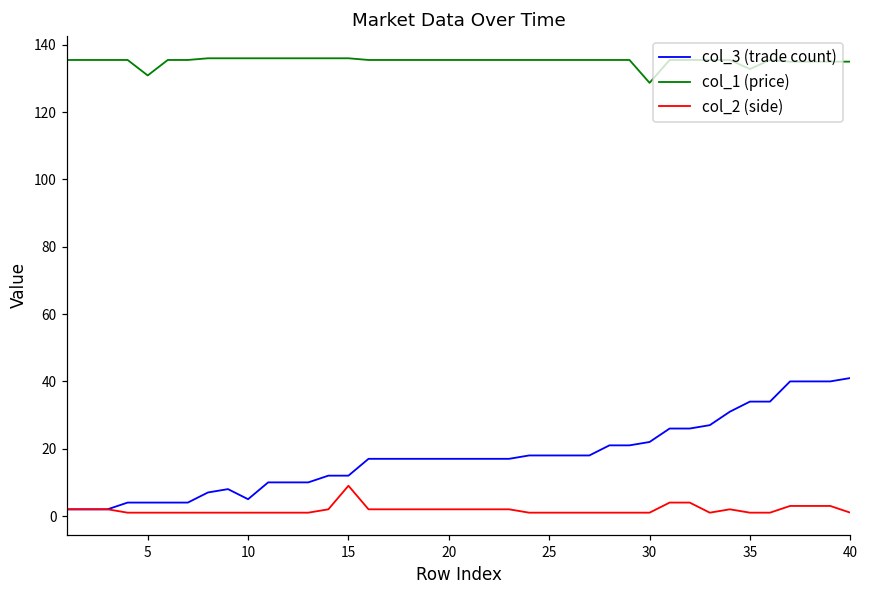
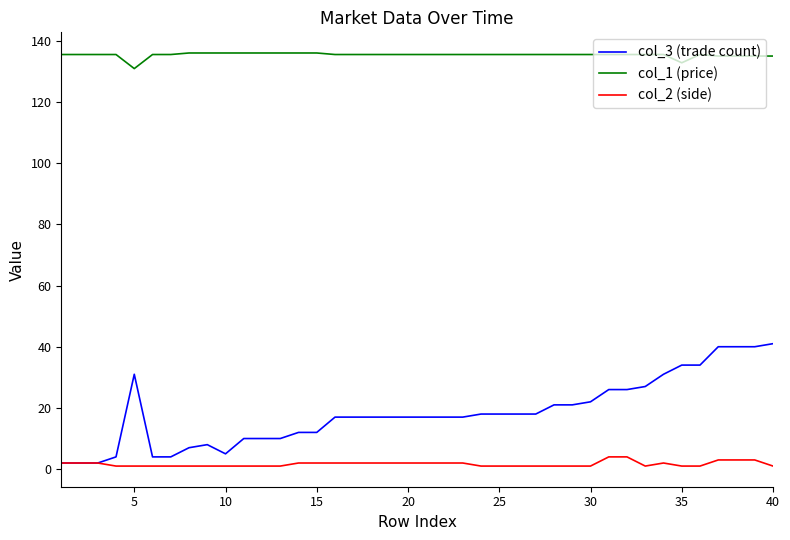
  {
    "col_3 (trade count)": {
-     "5": 4,
+     "5": 31,
      "10": 5,
      "15": 12,
      "20": 17,
      "25": 18,
      "30": 22,
      "35": 34,
      "40": 41
    },
    "col_1 (price)": {
      "5": 131,
      "10": 136,
      "15": 136,
      "20": 136,
      "25": 136,
-     "30": 129,
+     "30": 136,
      "40": 135
    },
    "col_2 (side)": {
      "5": 1,
      "10": 1,
-     "15": 9,
+     "15": 2,
      "20": 2,
      "25": 1,
      "30": 1,
      "35": 1,
      "40": 1
    }
  }
